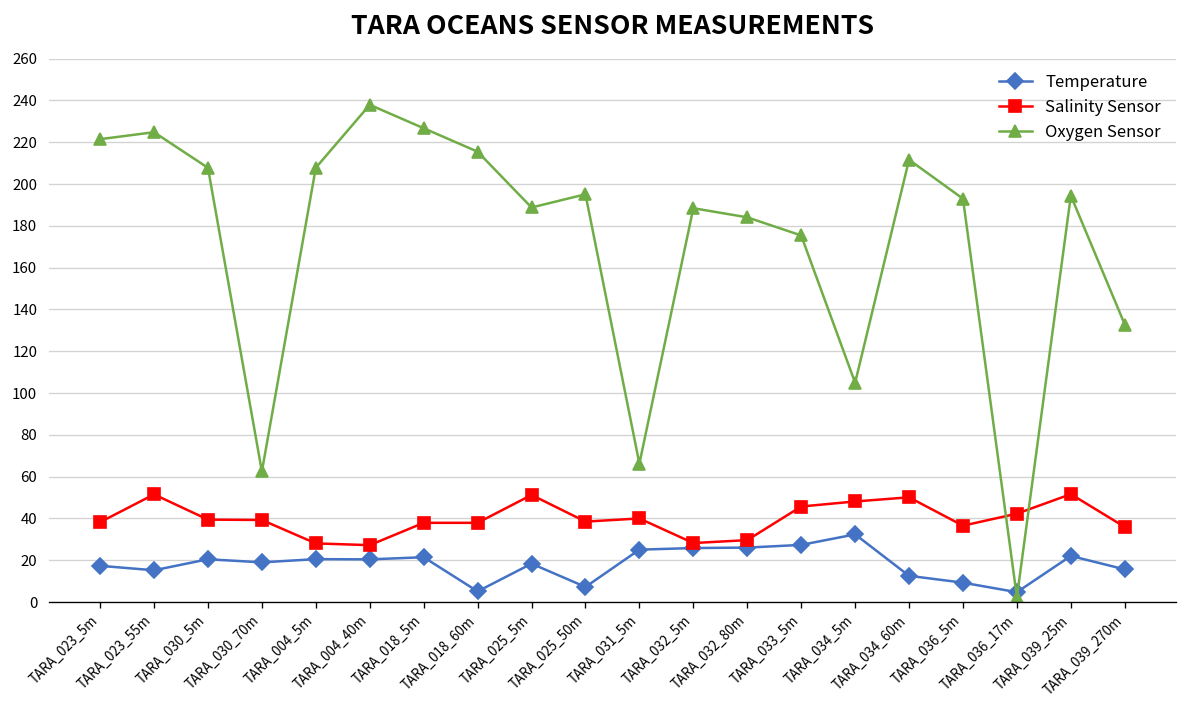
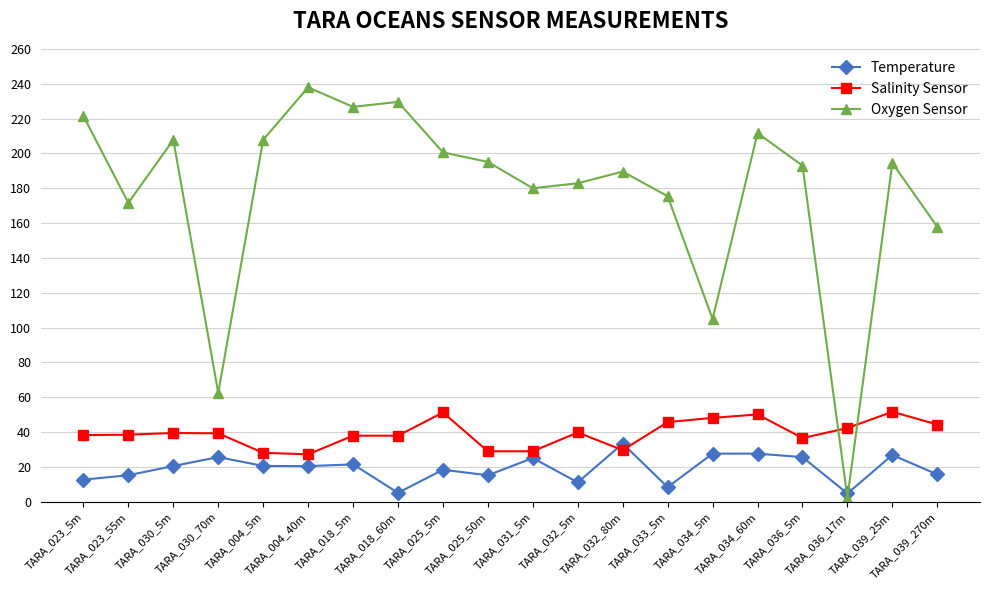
  {
    "Temperature": {
-     "TARA_023_5m": 17,
+     "TARA_023_5m": 13,
      "TARA_023_55m": 15,
      "TARA_030_5m": 20,
-     "TARA_030_70m": 19,
+     "TARA_030_70m": 26,
      "TARA_004_5m": 21,
      "TARA_004_40m": 20,
      "TARA_018_5m": 21,
      "TARA_018_60m": 5,
      "TARA_025_5m": 18,
-     "TARA_025_50m": 7,
+     "TARA_025_50m": 15,
      "TARA_031_5m": 25,
-     "TARA_032_5m": 26,
-     "TARA_032_80m": 26,
-     "TARA_033_5m": 27,
-     "TARA_034_5m": 32,
-     "TARA_034_60m": 13,
-     "TARA_036_5m": 9,
+     "TARA_032_5m": 11,
+     "TARA_032_80m": 33,
+     "TARA_033_5m": 8,
+     "TARA_034_5m": 28,
+     "TARA_034_60m": 28,
+     "TARA_036_5m": 26,
      "TARA_036_17m": 5,
-     "TARA_039_25m": 22,
+     "TARA_039_25m": 27,
      "TARA_039_270m": 16
    },
    "Salinity Sensor": {
      "TARA_023_5m": 38,
-     "TARA_023_55m": 52,
+     "TARA_023_55m": 38,
      "TARA_030_5m": 39,
      "TARA_030_70m": 39,
      "TARA_004_5m": 28,
      "TARA_004_40m": 27,
      "TARA_018_5m": 38,
      "TARA_018_60m": 38,
      "TARA_025_5m": 51,
-     "TARA_025_50m": 38,
-     "TARA_031_5m": 40,
-     "TARA_032_5m": 28,
+     "TARA_025_50m": 29,
+     "TARA_031_5m": 29,
+     "TARA_032_5m": 40,
      "TARA_032_80m": 30,
      "TARA_033_5m": 46,
      "TARA_034_5m": 48,
      "TARA_034_60m": 50,
      "TARA_036_5m": 37,
      "TARA_036_17m": 42,
      "TARA_039_25m": 52,
-     "TARA_039_270m": 36
+     "TARA_039_270m": 44
    },
    "Oxygen Sensor": {
      "TARA_023_5m": 221,
-     "TARA_023_55m": 225,
+     "TARA_023_55m": 172,
      "TARA_030_5m": 208,
      "TARA_030_70m": 62,
      "TARA_004_5m": 208,
      "TARA_004_40m": 238,
      "TARA_018_5m": 227,
-     "TARA_018_60m": 215,
-     "TARA_025_5m": 189,
+     "TARA_018_60m": 230,
+     "TARA_025_5m": 201,
      "TARA_025_50m": 195,
-     "TARA_031_5m": 66,
-     "TARA_032_5m": 188,
-     "TARA_032_80m": 184,
+     "TARA_031_5m": 180,
+     "TARA_032_5m": 183,
+     "TARA_032_80m": 190,
      "TARA_033_5m": 175,
      "TARA_034_5m": 105,
      "TARA_034_60m": 212,
      "TARA_036_5m": 193,
      "TARA_036_17m": 2,
      "TARA_039_25m": 194,
-     "TARA_039_270m": 133
+     "TARA_039_270m": 158
    }
  }
